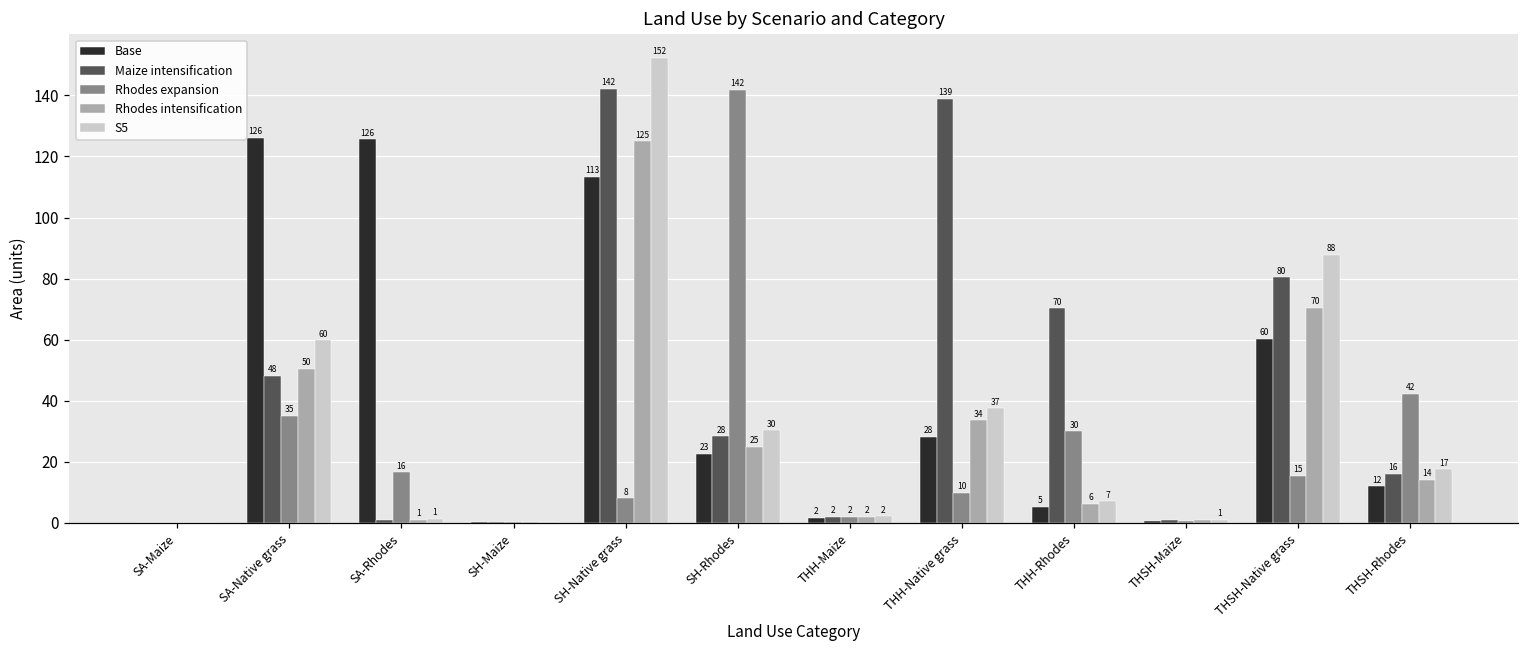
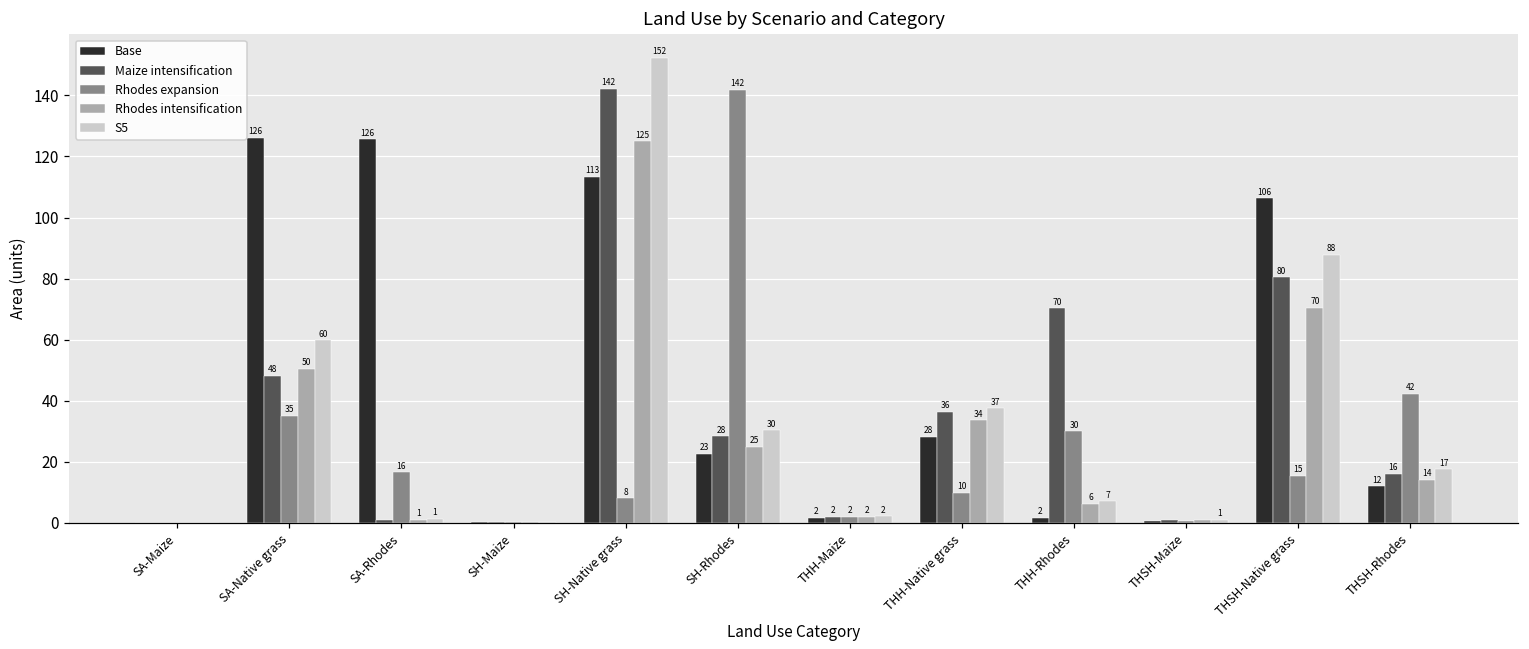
  {
    "Base": {
      "SA-Native grass": 126,
      "SA-Rhodes": 126,
      "SH-Native grass": 113,
      "SH-Rhodes": 23,
      "THH-Maize": 2,
      "THH-Native grass": 28,
-     "THH-Rhodes": 5,
-     "THSH-Native grass": 60,
+     "THH-Rhodes": 2,
+     "THSH-Native grass": 106,
      "THSH-Rhodes": 12
    },
    "Maize intensification": {
      "SA-Native grass": 48,
      "SH-Native grass": 142,
      "SH-Rhodes": 28,
      "THH-Maize": 2,
-     "THH-Native grass": 139,
+     "THH-Native grass": 36,
      "THH-Rhodes": 70,
      "THSH-Native grass": 80,
      "THSH-Rhodes": 16
    }
  }
